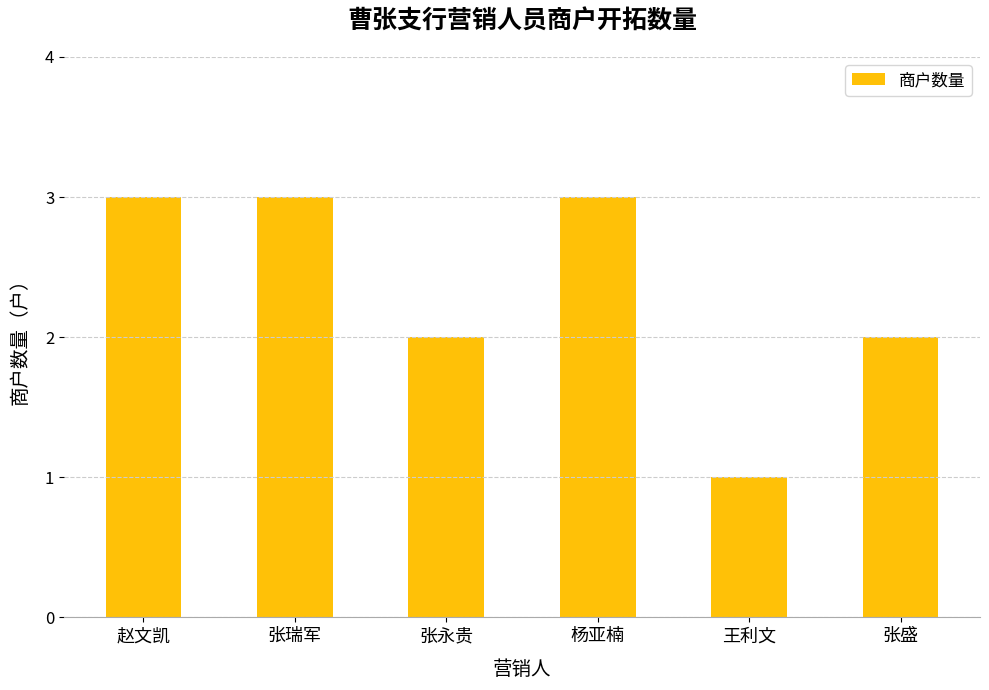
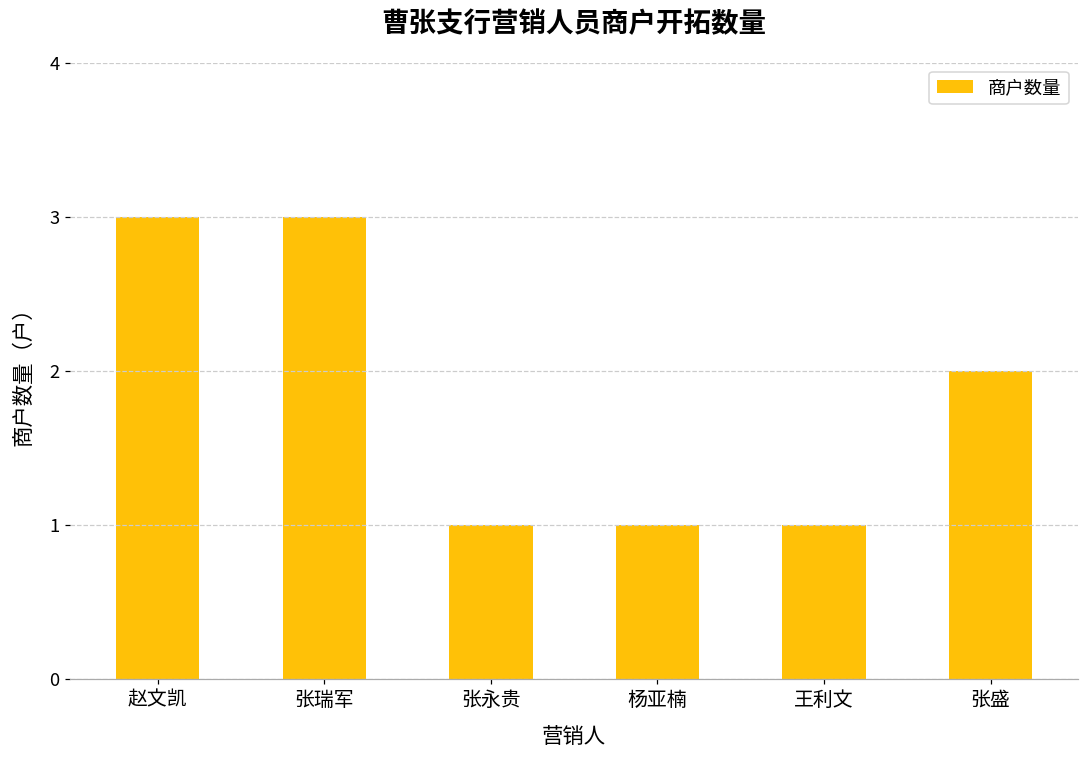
  {
    "赵文凯": 3,
    "张瑞军": 3,
-   "张永贵": 2,
-   "杨亚楠": 3,
+   "张永贵": 1,
+   "杨亚楠": 1,
    "王利文": 1,
    "张盛": 2
  }
